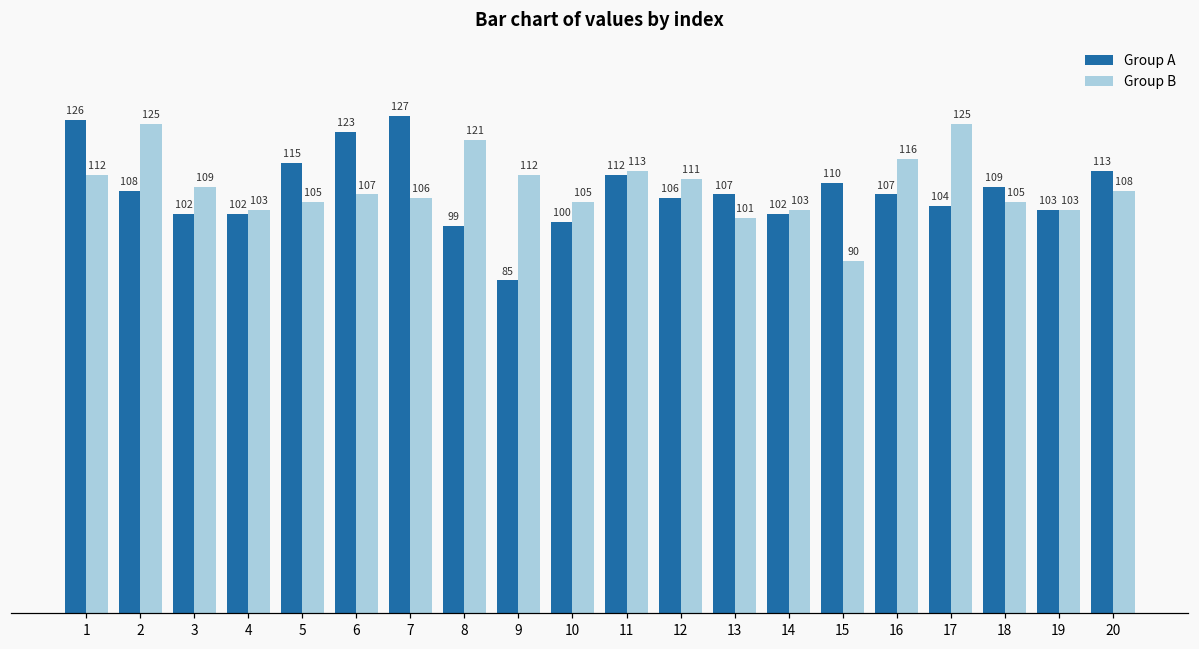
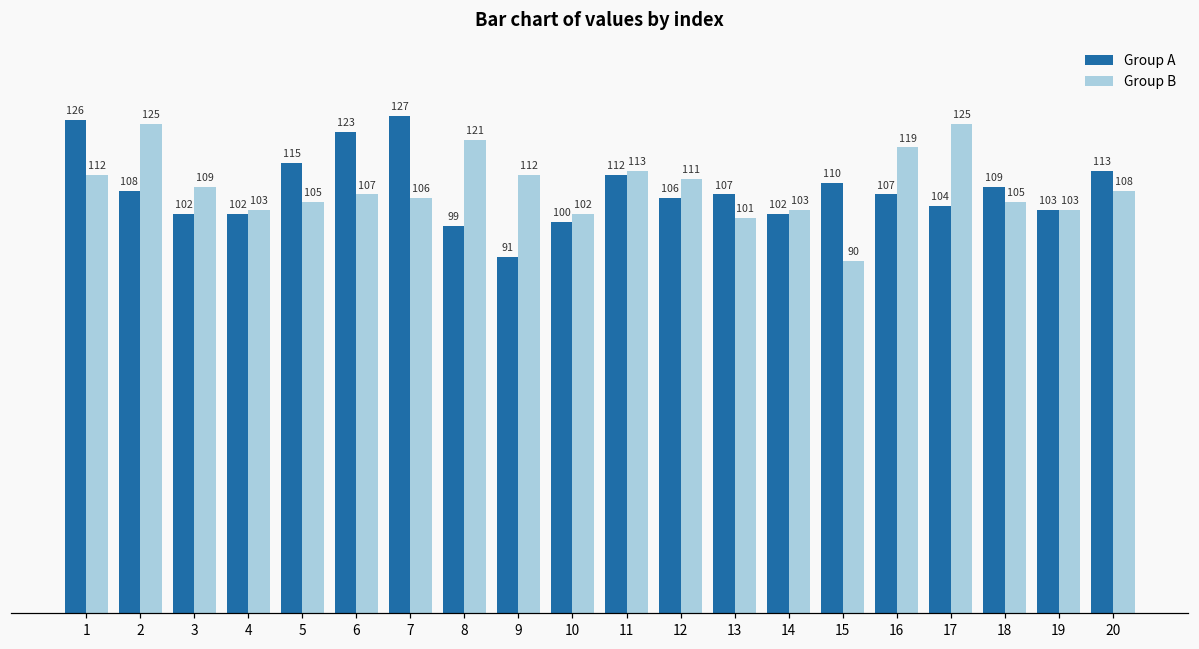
  {
    "Group A": {
      "1": 126,
      "2": 108,
      "3": 102,
      "4": 102,
      "5": 115,
      "6": 123,
      "7": 127,
      "8": 99,
-     "9": 85,
+     "9": 91,
      "10": 100,
      "11": 112,
      "12": 106,
      "13": 107,
      "14": 102,
      "15": 110,
      "16": 107,
      "17": 104,
      "18": 109,
      "19": 103,
      "20": 113
    },
    "Group B": {
      "1": 112,
      "2": 125,
      "3": 109,
      "4": 103,
      "5": 105,
      "6": 107,
      "7": 106,
      "8": 121,
      "9": 112,
-     "10": 105,
+     "10": 102,
      "11": 113,
      "12": 111,
      "13": 101,
      "14": 103,
      "15": 90,
-     "16": 116,
+     "16": 119,
      "17": 125,
      "18": 105,
      "19": 103,
      "20": 108
    }
  }
